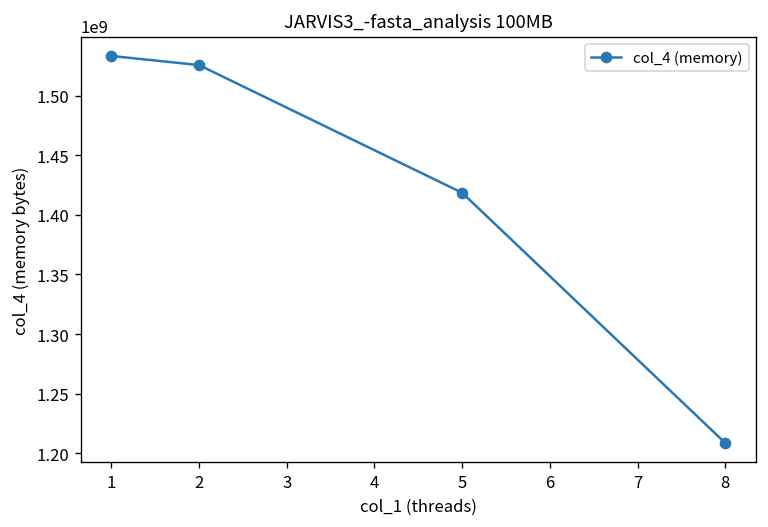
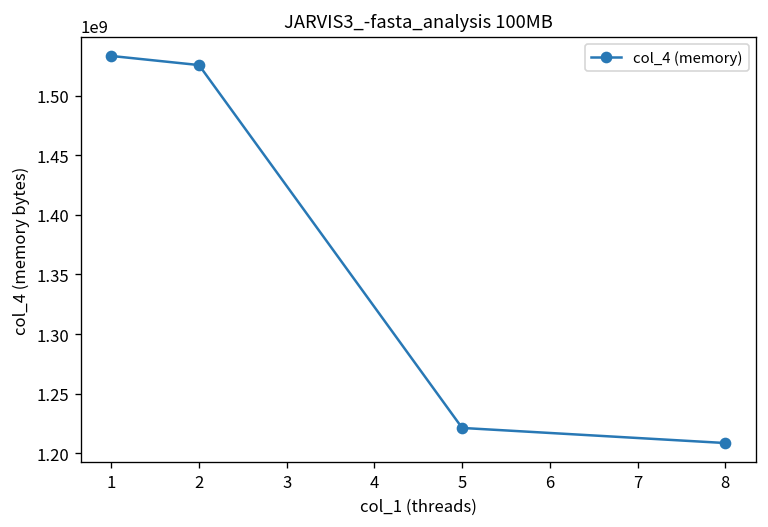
  {
    "1": 1530000000,
    "2": 1530000000,
-   "5": 1420000000,
+   "5": 1220000000,
    "8": 1210000000
  }
